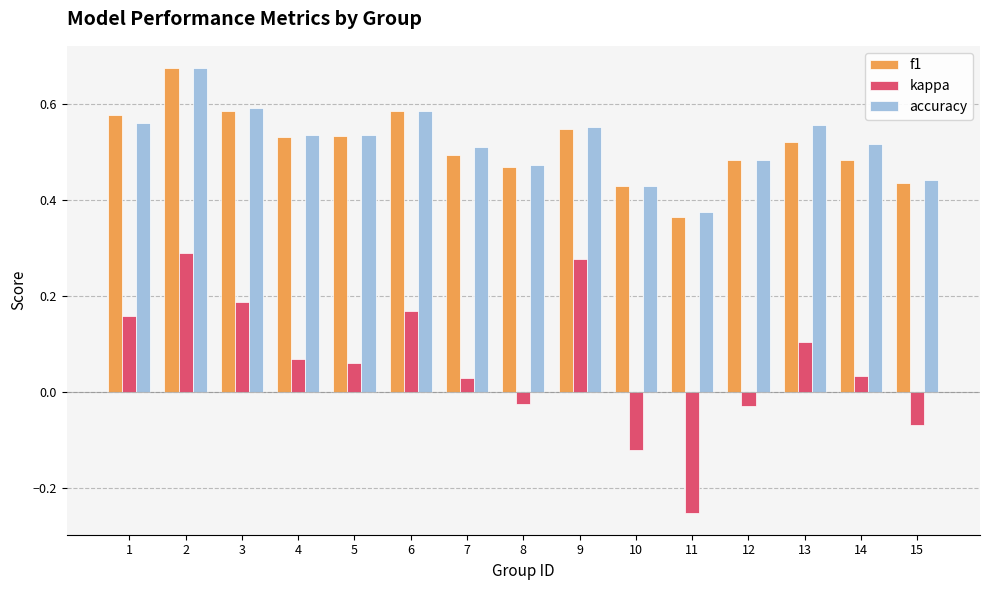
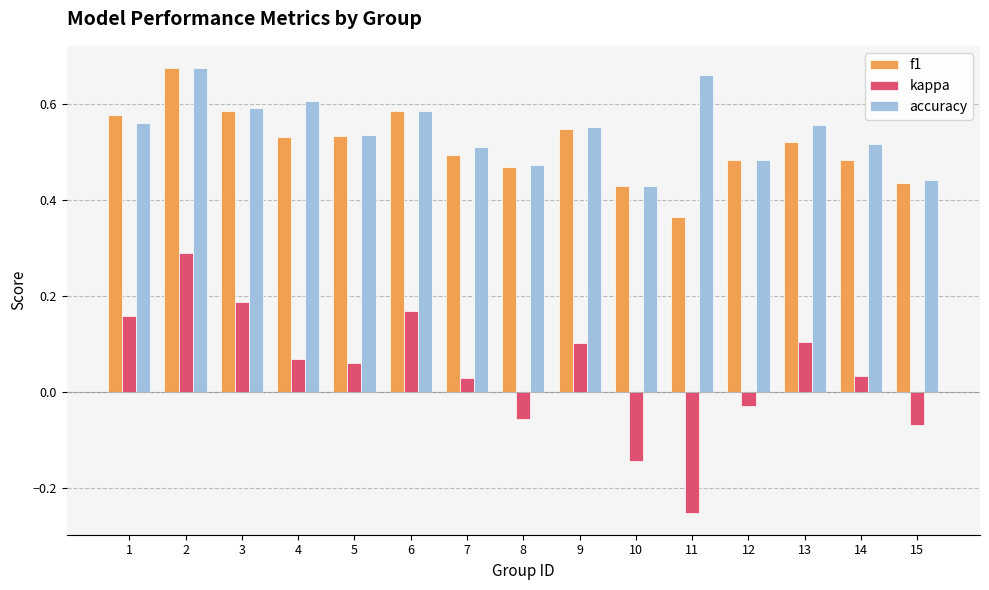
  {
    "f1": {
      "1": 0.58,
      "2": 0.67,
      "3": 0.58,
      "4": 0.53,
      "5": 0.53,
      "6": 0.58,
      "7": 0.49,
      "8": 0.47,
      "9": 0.55,
      "10": 0.43,
      "11": 0.37,
      "12": 0.48,
      "13": 0.52,
      "14": 0.48,
      "15": 0.44
    },
    "kappa": {
      "1": 0.16,
      "2": 0.29,
      "3": 0.19,
      "4": 0.07,
      "5": 0.06,
      "6": 0.17,
      "7": 0.03,
-     "8": -0.02,
-     "9": 0.28,
-     "10": -0.12,
+     "8": -0.06,
+     "9": 0.10,
+     "10": -0.14,
      "11": -0.25,
      "12": -0.03,
      "13": 0.11,
      "14": 0.03,
      "15": -0.07
    },
    "accuracy": {
      "1": 0.56,
      "2": 0.67,
      "3": 0.59,
-     "4": 0.53,
+     "4": 0.61,
      "5": 0.54,
      "6": 0.58,
      "7": 0.51,
      "8": 0.47,
      "9": 0.55,
      "10": 0.43,
-     "11": 0.38,
+     "11": 0.66,
      "12": 0.48,
      "13": 0.56,
      "14": 0.52,
      "15": 0.44
    }
  }
